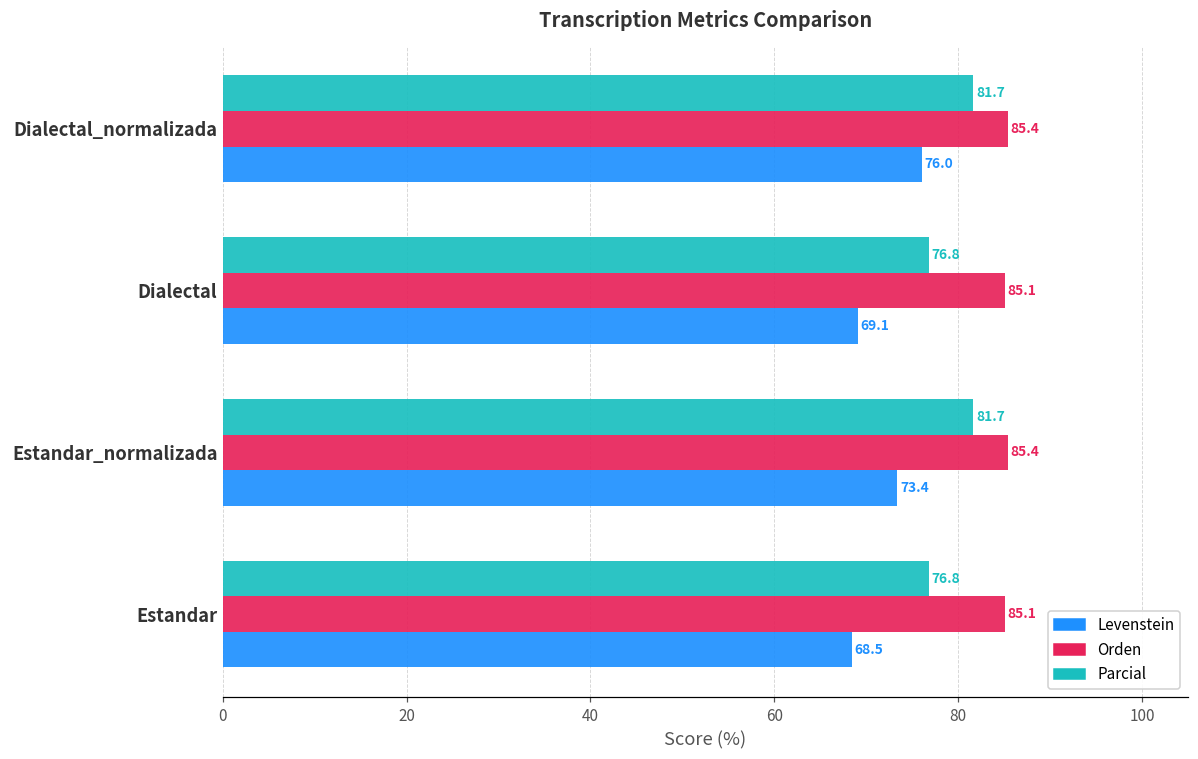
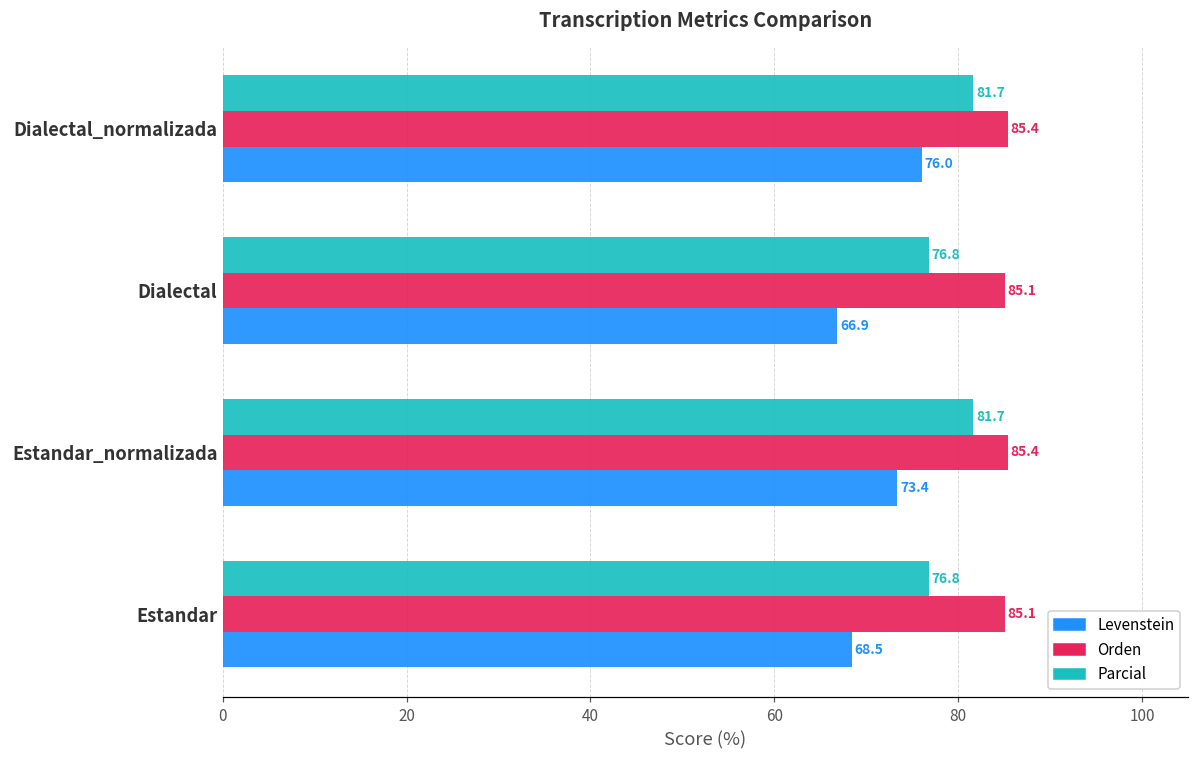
  {
    "Levenstein": {
      "Dialectal_normalizada": 76.0,
-     "Dialectal": 69.1,
+     "Dialectal": 66.9,
      "Estandar_normalizada": 73.4,
      "Estandar": 68.5
    },
    "Orden": {
      "Dialectal_normalizada": 85.4,
      "Dialectal": 85.1,
      "Estandar_normalizada": 85.4,
      "Estandar": 85.1
    },
    "Parcial": {
      "Dialectal_normalizada": 81.7,
      "Dialectal": 76.8,
      "Estandar_normalizada": 81.7,
      "Estandar": 76.8
    }
  }
